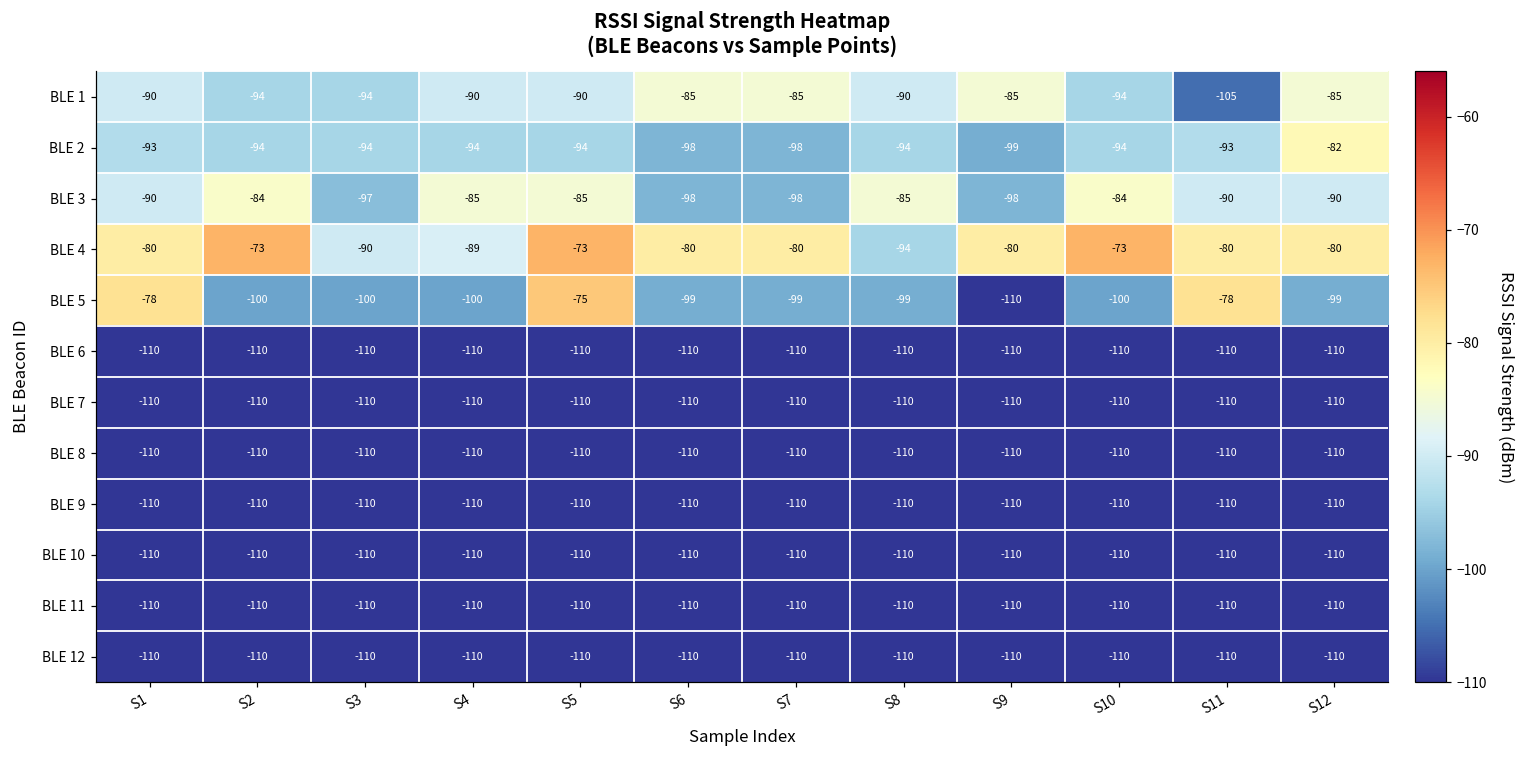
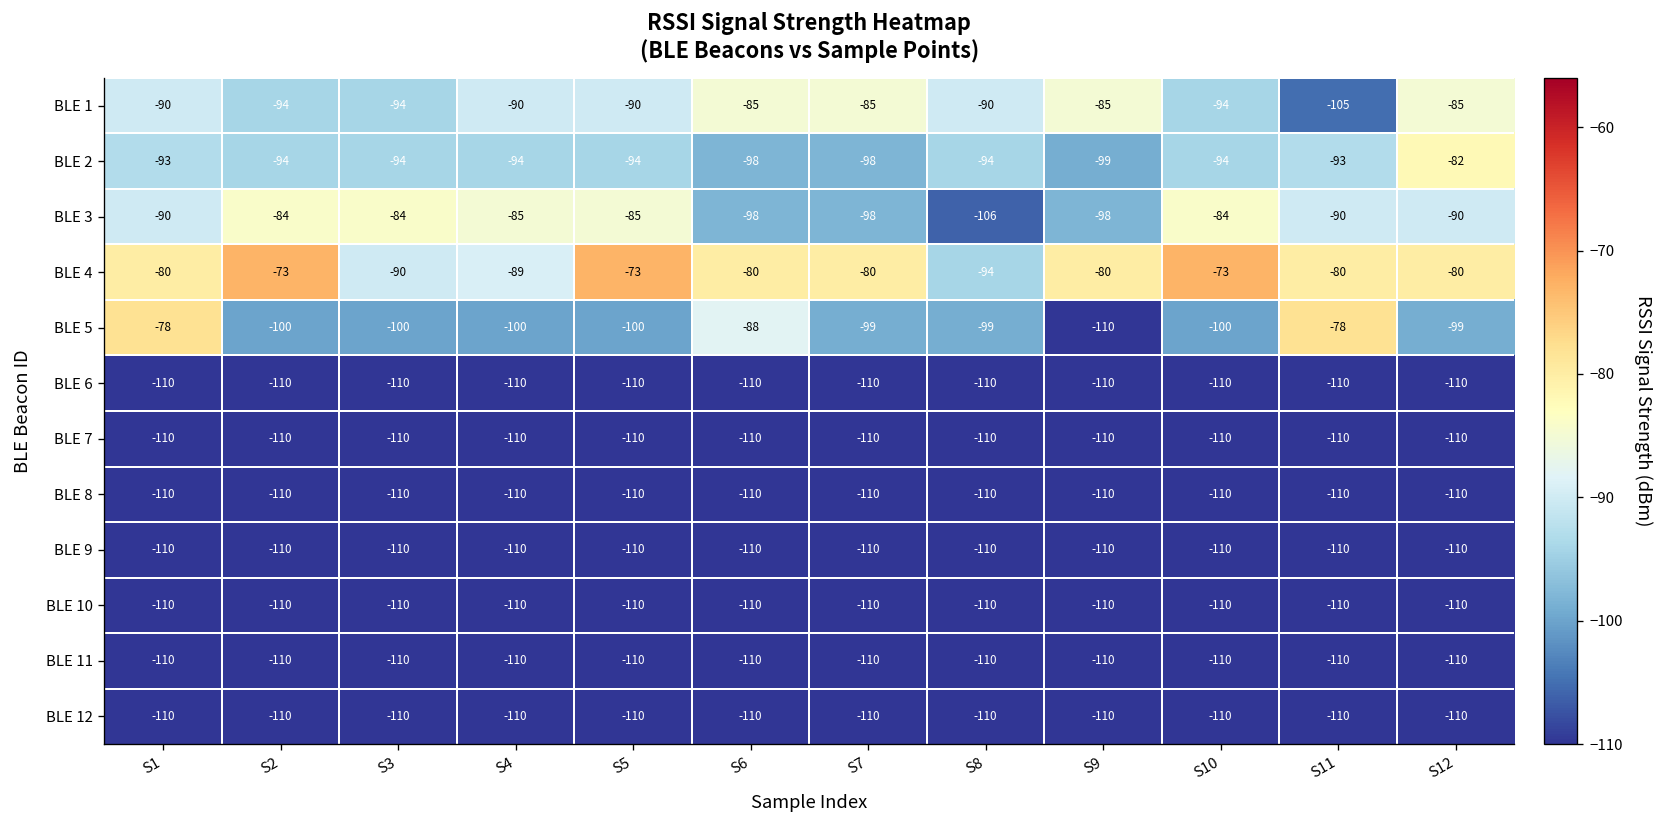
  {
    "BLE 1": {
      "S1": -90,
      "S2": -94,
      "S3": -94,
      "S4": -90,
      "S5": -90,
      "S6": -85,
      "S7": -85,
      "S8": -90,
      "S9": -85,
      "S10": -94,
      "S11": -105,
      "S12": -85
    },
    "BLE 2": {
      "S1": -93,
      "S2": -94,
      "S3": -94,
      "S4": -94,
      "S5": -94,
      "S6": -98,
      "S7": -98,
      "S8": -94,
      "S9": -99,
      "S10": -94,
      "S11": -93,
      "S12": -82
    },
    "BLE 3": {
      "S1": -90,
      "S2": -84,
-     "S3": -97,
+     "S3": -84,
      "S4": -85,
      "S5": -85,
      "S6": -98,
      "S7": -98,
-     "S8": -85,
+     "S8": -106,
      "S9": -98,
      "S10": -84,
      "S11": -90,
      "S12": -90
    },
    "BLE 4": {
      "S1": -80,
      "S2": -73,
      "S3": -90,
      "S4": -89,
      "S5": -73,
      "S6": -80,
      "S7": -80,
      "S8": -94,
      "S9": -80,
      "S10": -73,
      "S11": -80,
      "S12": -80
    },
    "BLE 5": {
      "S1": -78,
      "S2": -100,
      "S3": -100,
      "S4": -100,
-     "S5": -75,
-     "S6": -99,
+     "S5": -100,
+     "S6": -88,
      "S7": -99,
      "S8": -99,
      "S9": -110,
      "S10": -100,
      "S11": -78,
      "S12": -99
    },
    "BLE 6": {
      "S1": -110,
      "S2": -110,
      "S3": -110,
      "S4": -110,
      "S5": -110,
      "S6": -110,
      "S7": -110,
      "S8": -110,
      "S9": -110,
      "S10": -110,
      "S11": -110,
      "S12": -110
    },
    "BLE 7": {
      "S1": -110,
      "S2": -110,
      "S3": -110,
      "S4": -110,
      "S5": -110,
      "S6": -110,
      "S7": -110,
      "S8": -110,
      "S9": -110,
      "S10": -110,
      "S11": -110,
      "S12": -110
    },
    "BLE 8": {
      "S1": -110,
      "S2": -110,
      "S3": -110,
      "S4": -110,
      "S5": -110,
      "S6": -110,
      "S7": -110,
      "S8": -110,
      "S9": -110,
      "S10": -110,
      "S11": -110,
      "S12": -110
    },
    "BLE 9": {
      "S1": -110,
      "S2": -110,
      "S3": -110,
      "S4": -110,
      "S5": -110,
      "S6": -110,
      "S7": -110,
      "S8": -110,
      "S9": -110,
      "S10": -110,
      "S11": -110,
      "S12": -110
    },
    "BLE 10": {
      "S1": -110,
      "S2": -110,
      "S3": -110,
      "S4": -110,
      "S5": -110,
      "S6": -110,
      "S7": -110,
      "S8": -110,
      "S9": -110,
      "S10": -110,
      "S11": -110,
      "S12": -110
    },
    "BLE 11": {
      "S1": -110,
      "S2": -110,
      "S3": -110,
      "S4": -110,
      "S5": -110,
      "S6": -110,
      "S7": -110,
      "S8": -110,
      "S9": -110,
      "S10": -110,
      "S11": -110,
      "S12": -110
    },
    "BLE 12": {
      "S1": -110,
      "S2": -110,
      "S3": -110,
      "S4": -110,
      "S5": -110,
      "S6": -110,
      "S7": -110,
      "S8": -110,
      "S9": -110,
      "S10": -110,
      "S11": -110,
      "S12": -110
    }
  }
